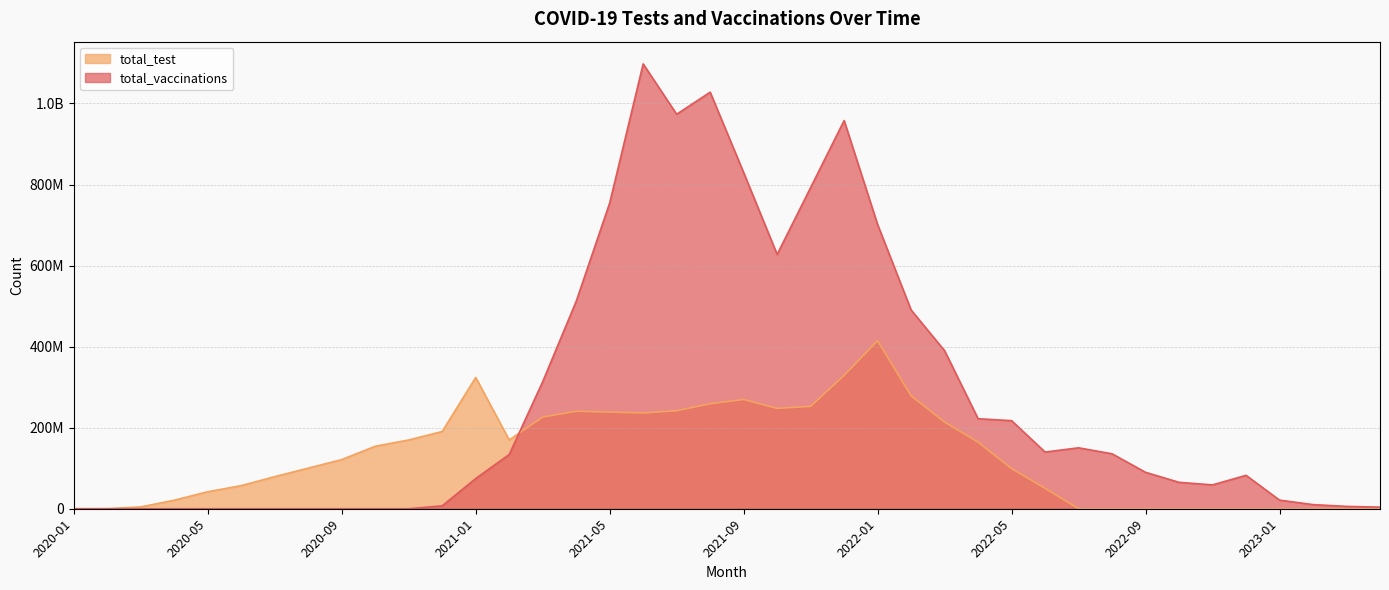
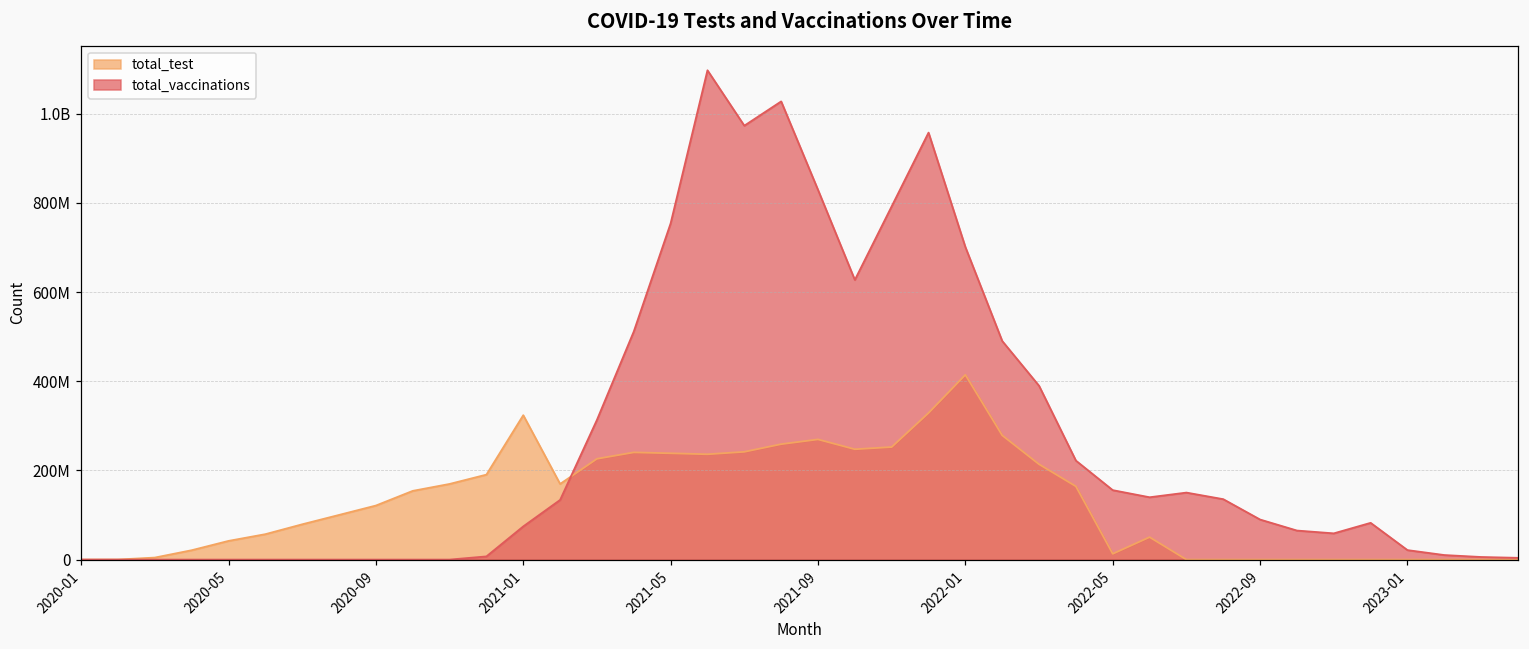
  {
    "total_test": {
      "2020-05": 40000000,
      "2020-09": 120000000,
      "2021-01": 320000000,
      "2021-05": 240000000,
      "2021-09": 270000000,
      "2022-01": 410000000,
-     "2022-05": 100000000,
+     "2022-05": 10000000,
      "2022-09": 0,
      "2023-01": 0
    },
    "total_vaccinations": {
      "2020-05": 0,
      "2020-09": 0,
      "2021-01": 70000000,
      "2021-05": 750000000,
      "2021-09": 830000000,
      "2022-01": 700000000,
-     "2022-05": 220000000,
+     "2022-05": 160000000,
      "2022-09": 90000000,
      "2023-01": 20000000
    }
  }
